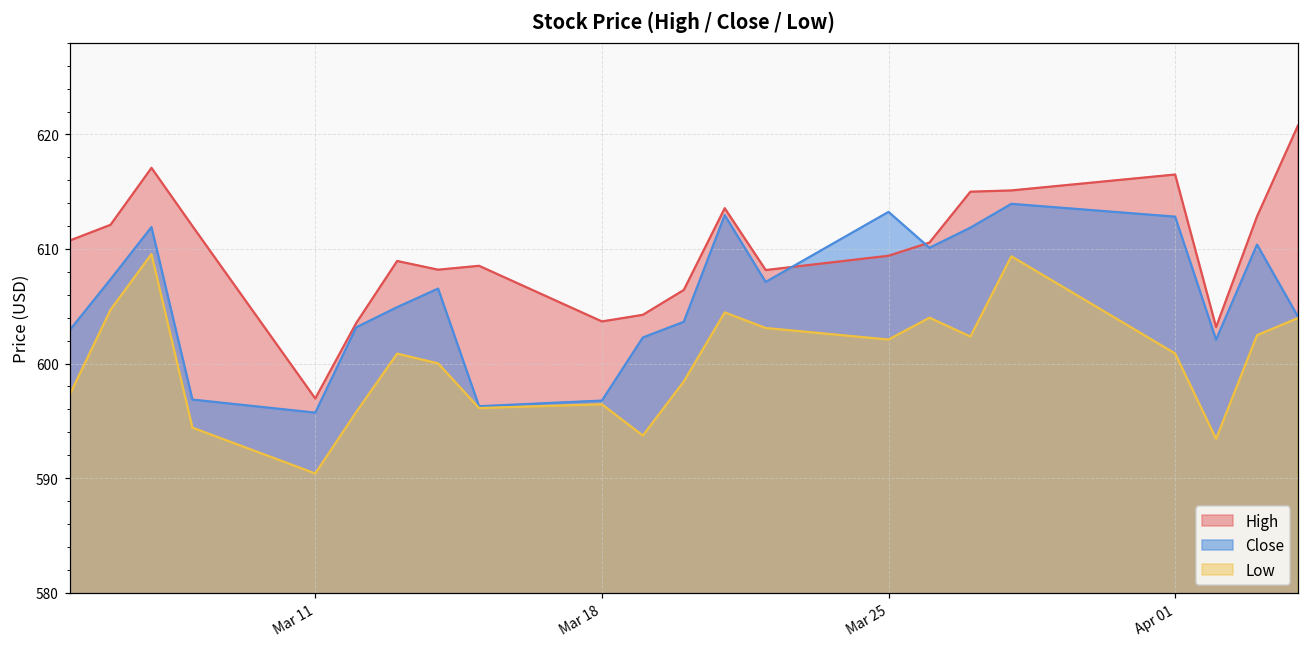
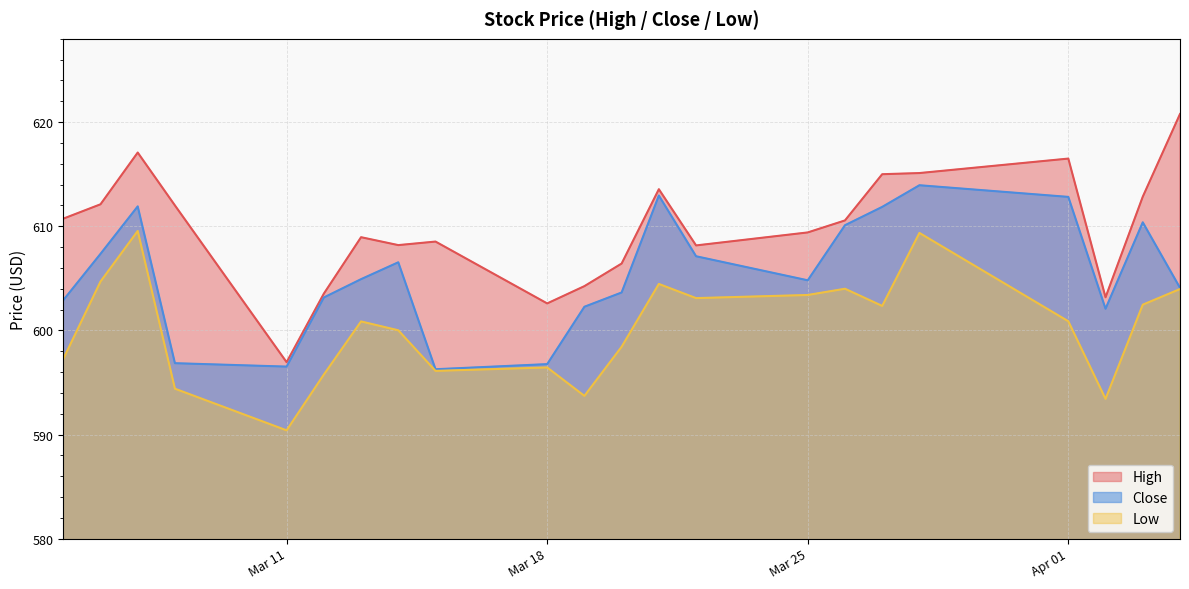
  {
    "High": {
      "Mar 11": 596.9,
-     "Mar 18": 603.7,
+     "Mar 18": 602.6,
      "Mar 25": 609.4,
      "Apr 01": 616.5
    },
    "Close": {
-     "Mar 11": 595.7,
+     "Mar 11": 596.5,
      "Mar 18": 596.8,
-     "Mar 25": 613.2,
+     "Mar 25": 604.8,
      "Apr 01": 612.8
    },
    "Low": {
      "Mar 11": 590.4,
      "Mar 18": 596.4,
-     "Mar 25": 602.1,
+     "Mar 25": 603.4,
      "Apr 01": 600.9
    }
  }
